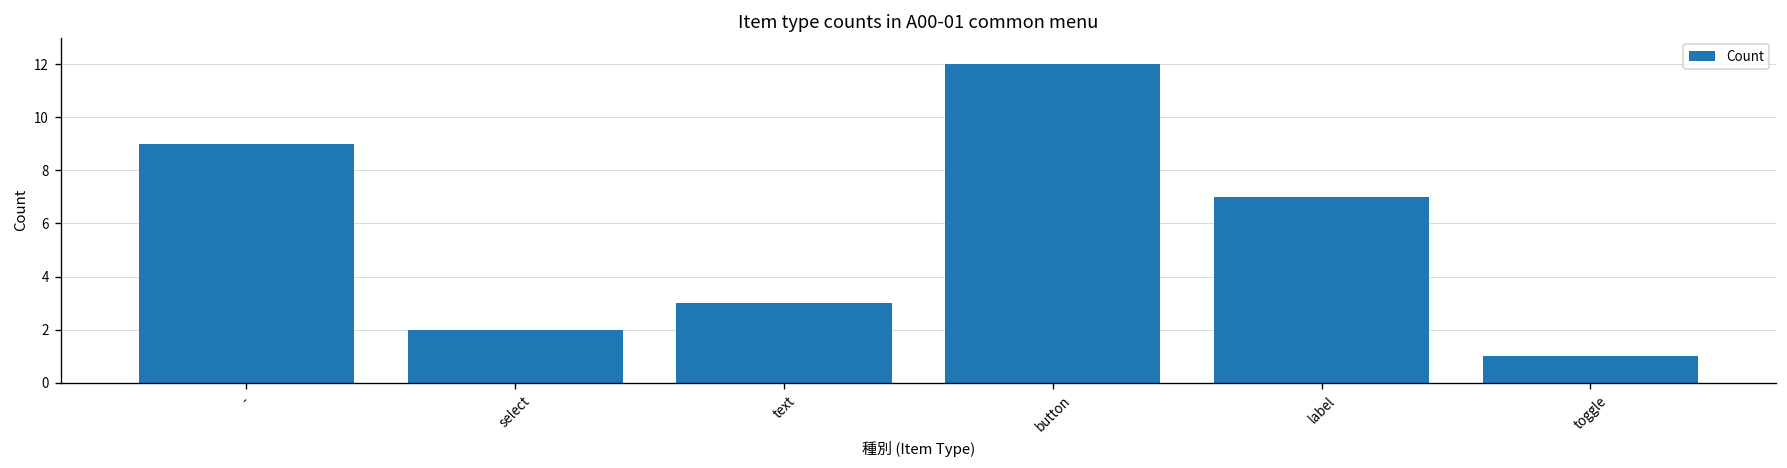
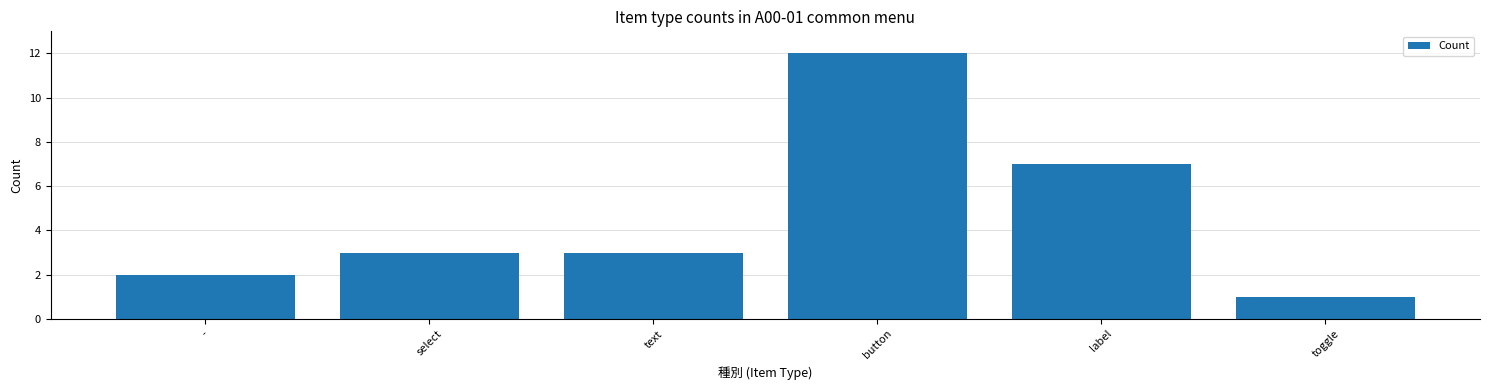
  {
-   "-": 9,
-   "select": 2,
+   "-": 2,
+   "select": 3,
    "text": 3,
    "button": 12,
    "label": 7,
    "toggle": 1
  }
